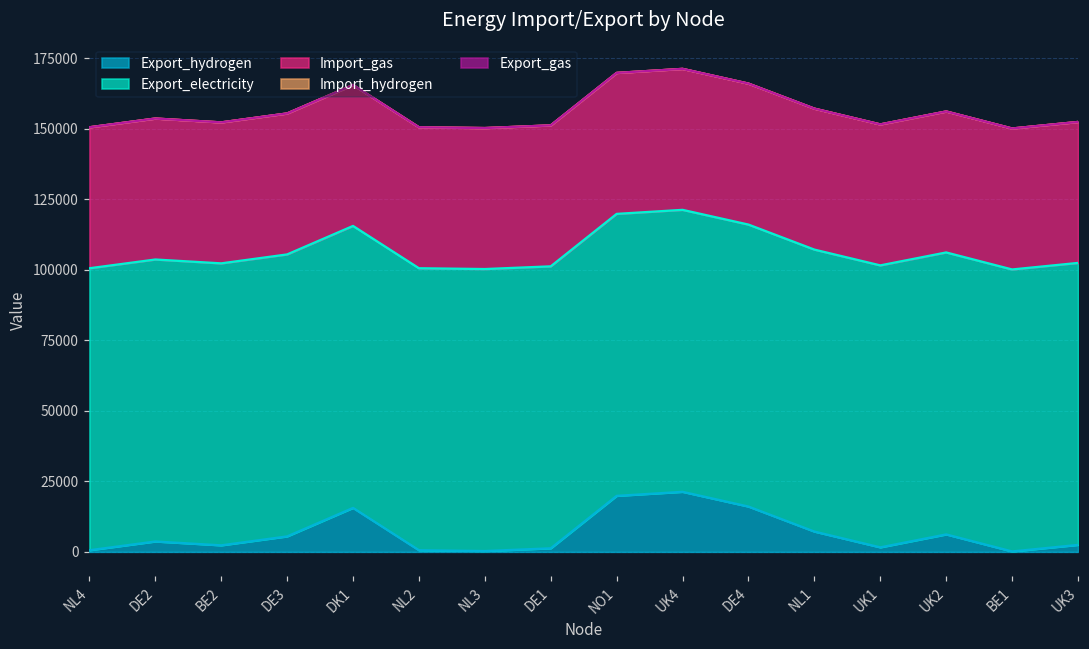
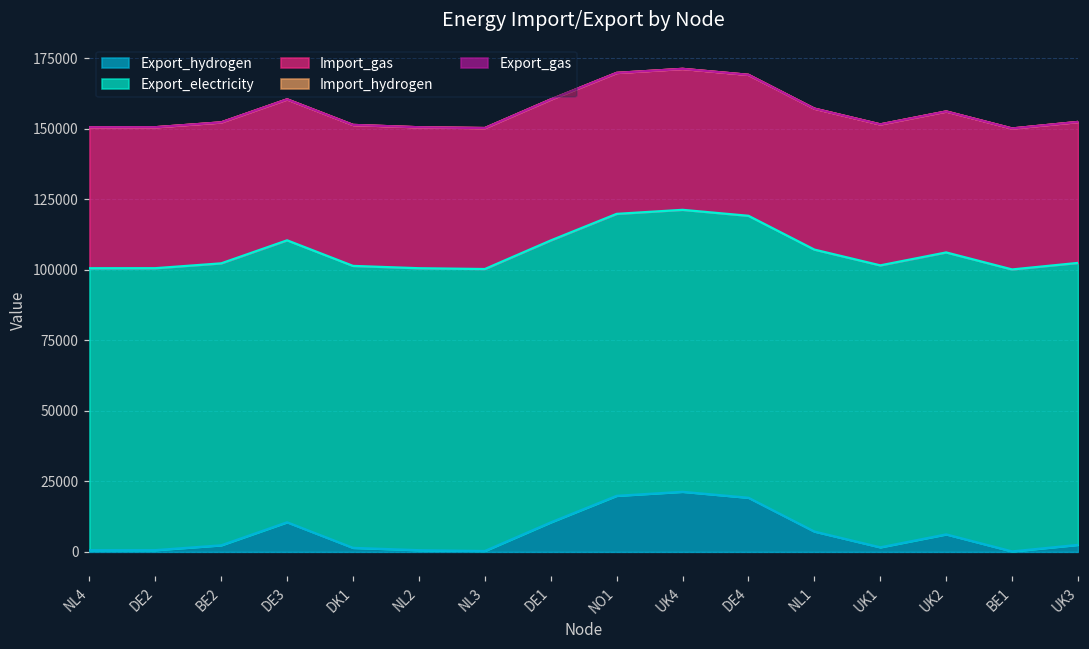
  {
    "Export_hydrogen": {
      "NL4": 1000,
-     "DE2": 4000,
+     "DE2": 1000,
      "BE2": 2000,
-     "DE3": 5000,
-     "DK1": 16000,
+     "DE3": 10000,
+     "DK1": 1000,
      "NL2": 1000,
      "NL3": 0,
-     "DE1": 1000,
+     "DE1": 10000,
      "NO1": 20000,
      "UK4": 21000,
-     "DE4": 16000,
+     "DE4": 19000,
      "NL1": 7000,
      "UK1": 2000,
      "UK2": 6000,
      "BE1": 0,
      "UK3": 2000
    },
    "Export_electricity": {
      "NL4": 100000,
      "DE2": 100000,
      "BE2": 100000,
      "DE3": 100000,
      "DK1": 100000,
      "NL2": 100000,
      "NL3": 100000,
      "DE1": 100000,
      "NO1": 100000,
      "UK4": 100000,
      "DE4": 100000,
      "NL1": 100000,
      "UK1": 100000,
      "UK2": 100000,
      "BE1": 100000,
      "UK3": 100000
    }
  }
